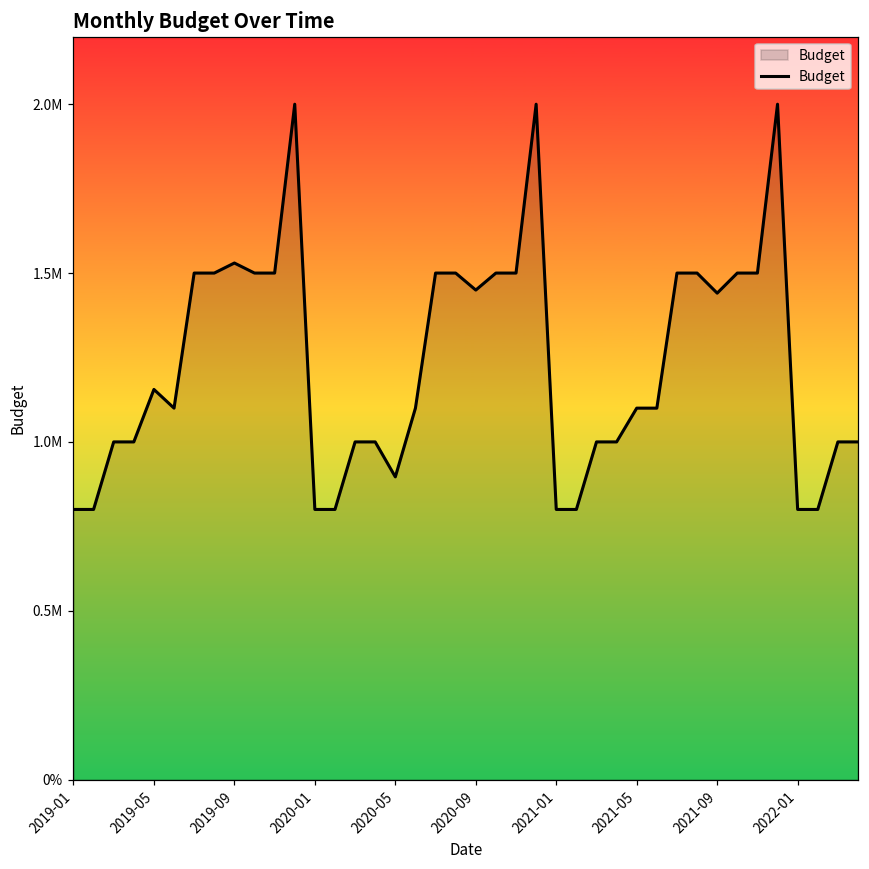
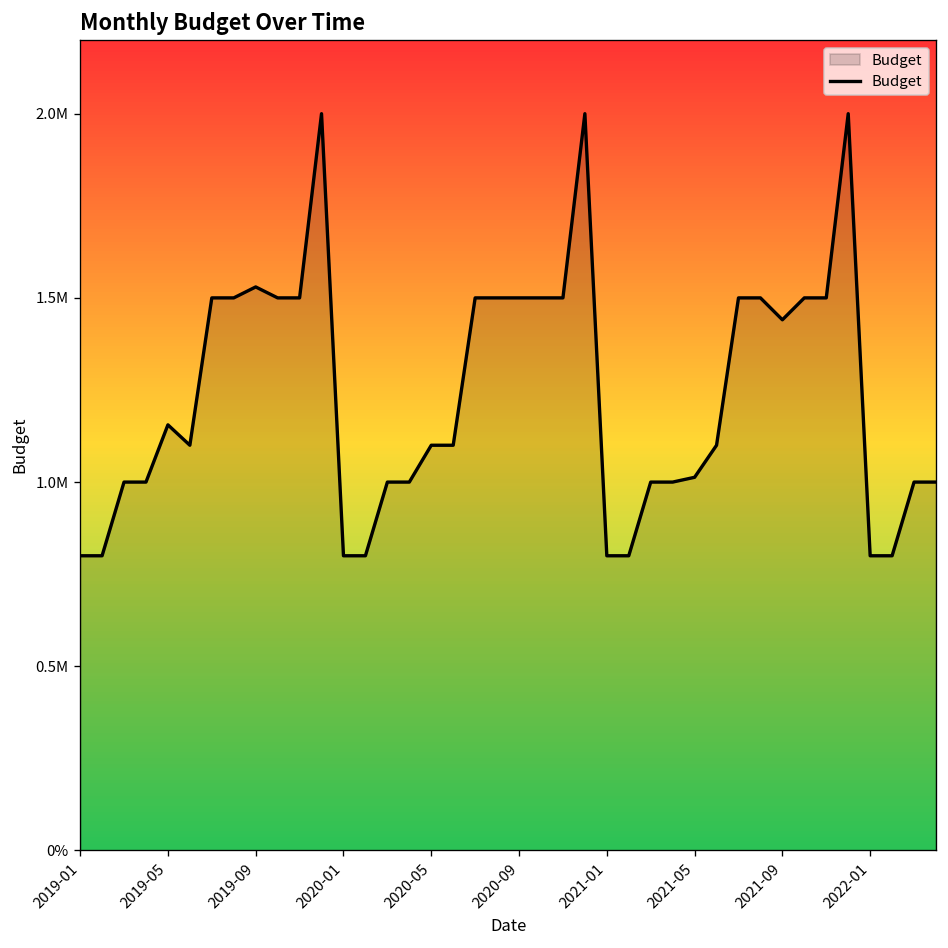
  {
    "2019-01": 800000,
    "2019-05": 1160000,
    "2019-09": 1530000,
    "2020-01": 800000,
-   "2020-05": 900000,
-   "2020-09": 1450000,
+   "2020-05": 1100000,
+   "2020-09": 1500000,
    "2021-01": 800000,
-   "2021-05": 1100000,
+   "2021-05": 1010000,
    "2021-09": 1440000,
    "2022-01": 800000
  }
